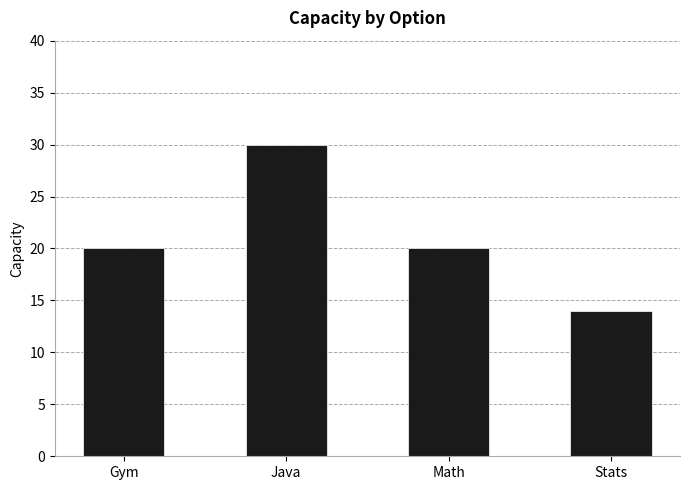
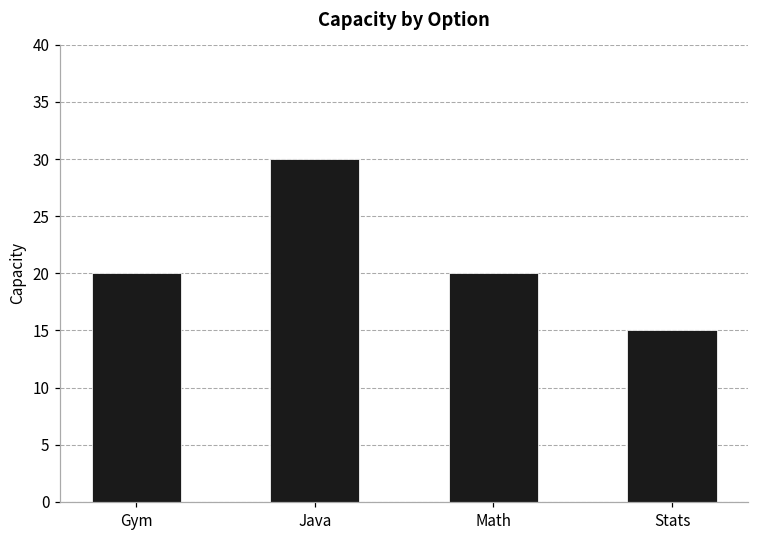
  {
    "Gym": 20,
    "Java": 30,
    "Math": 20,
-   "Stats": 14
+   "Stats": 15
  }
